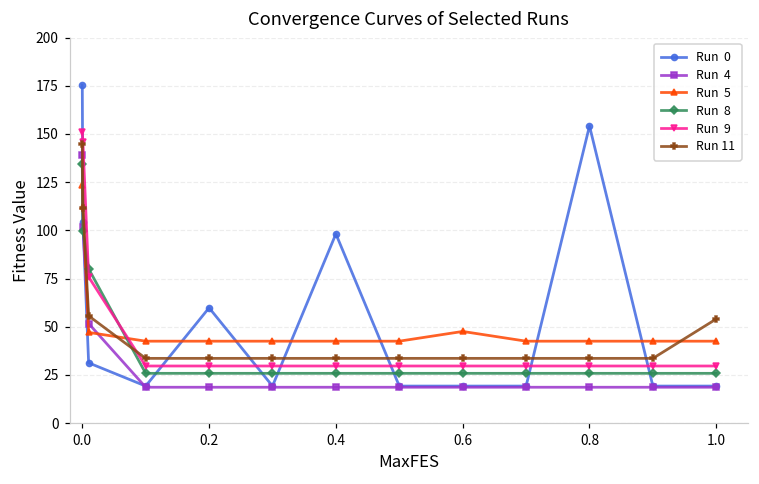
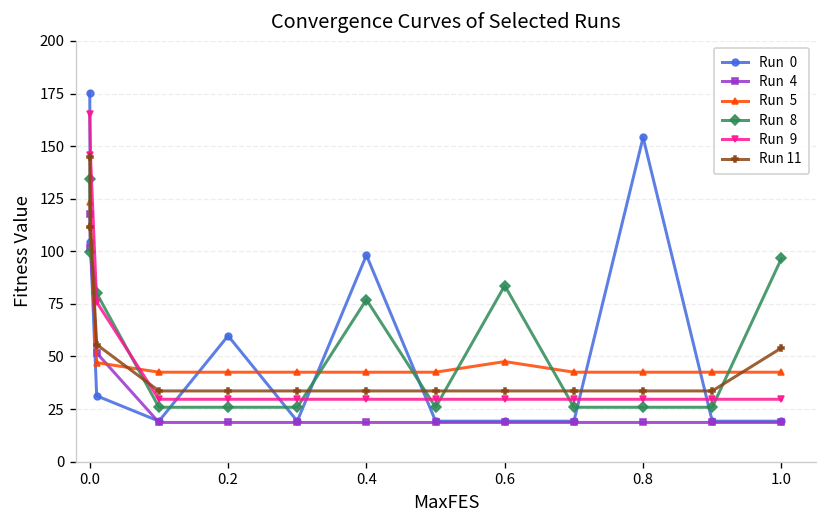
  {
    "Run 0": {
      "0.0": 175,
      "0.2": 60,
      "0.4": 98,
      "0.8": 154
    },
    "Run 4": {
-     "0.0": 139,
+     "0.0": 118,
      "0.2": 19,
      "0.4": 19,
      "0.8": 19
    },
    "Run 5": {
      "0.0": 124,
      "0.2": 43,
      "0.4": 43,
      "0.6": 48,
      "0.8": 43,
      "1.0": 43
    },
    "Run 8": {
      "0.0": 134,
      "0.2": 26,
-     "0.4": 26,
-     "0.6": 26,
+     "0.4": 77,
+     "0.6": 84,
      "0.8": 26,
-     "1.0": 26
+     "1.0": 97
    },
    "Run 9": {
-     "0.0": 151,
+     "0.0": 165,
      "0.2": 30,
      "0.4": 30,
      "0.6": 30,
      "0.8": 30,
      "1.0": 30
    },
    "Run 11": {
      "0.2": 34,
      "0.4": 34,
      "0.6": 34,
      "0.8": 34,
      "1.0": 54
    }
  }
